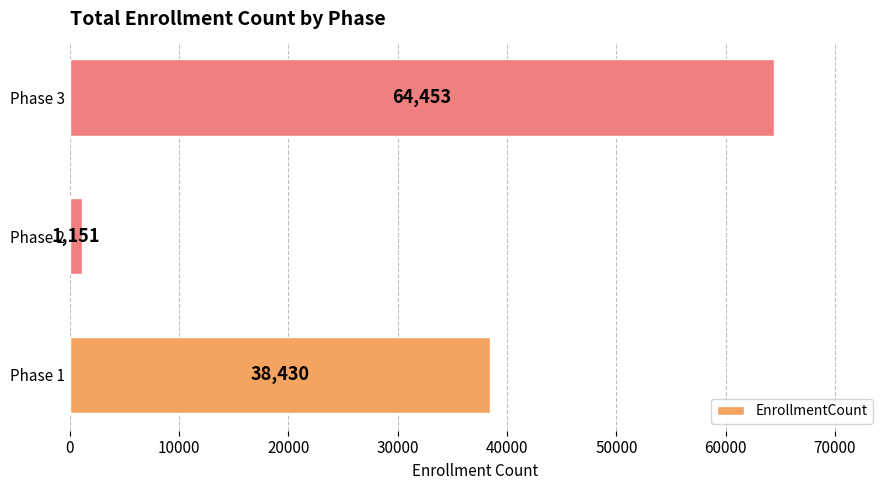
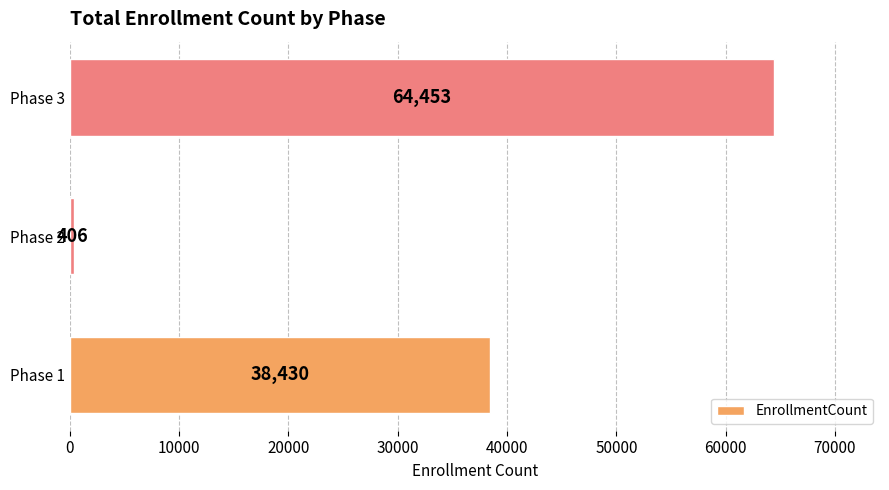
  {
    "Phase 3": "64,453",
-   "Phase 2": "1,151",
+   "Phase 2": "406",
    "Phase 1": "38,430"
  }
